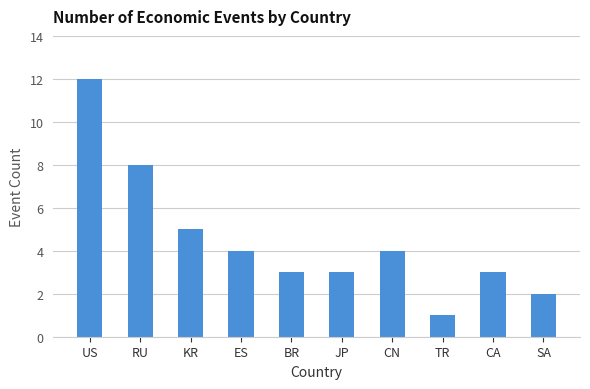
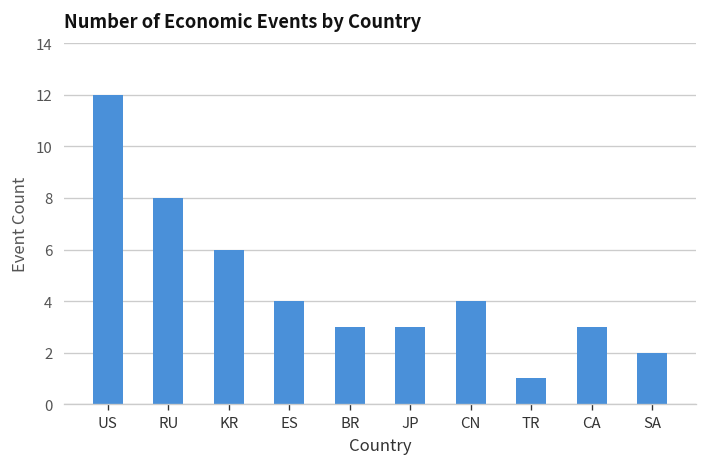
  {
    "US": 12,
    "RU": 8,
-   "KR": 5,
+   "KR": 6,
    "ES": 4,
    "BR": 3,
    "JP": 3,
    "CN": 4,
    "TR": 1,
    "CA": 3,
    "SA": 2
  }
